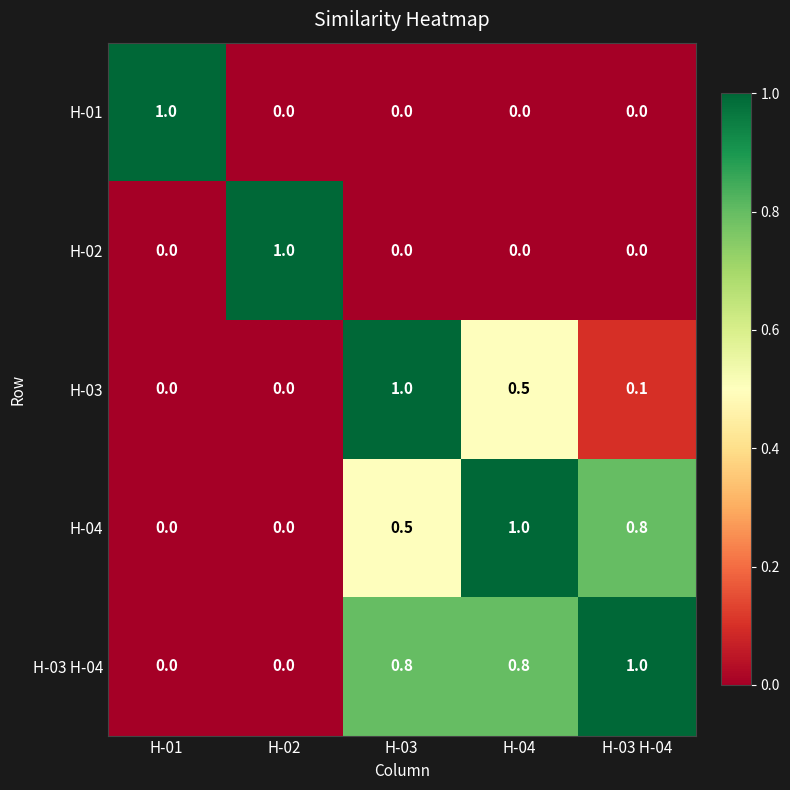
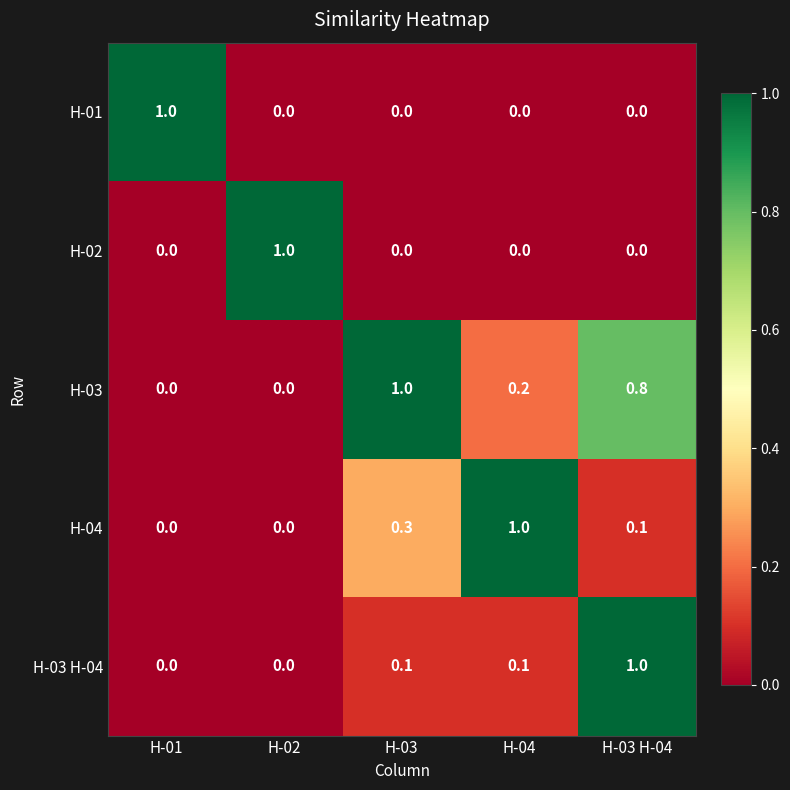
  {
    "H-01": {
      "H-01": 1.0,
      "H-02": 0.0,
      "H-03": 0.0,
      "H-04": 0.0,
      "H-03 H-04": 0.0
    },
    "H-02": {
      "H-01": 0.0,
      "H-02": 1.0,
      "H-03": 0.0,
      "H-04": 0.0,
      "H-03 H-04": 0.0
    },
    "H-03": {
      "H-01": 0.0,
      "H-02": 0.0,
      "H-03": 1.0,
-     "H-04": 0.5,
-     "H-03 H-04": 0.1
+     "H-04": 0.2,
+     "H-03 H-04": 0.8
    },
    "H-04": {
      "H-01": 0.0,
      "H-02": 0.0,
-     "H-03": 0.5,
+     "H-03": 0.3,
      "H-04": 1.0,
-     "H-03 H-04": 0.8
+     "H-03 H-04": 0.1
    },
    "H-03 H-04": {
      "H-01": 0.0,
      "H-02": 0.0,
-     "H-03": 0.8,
-     "H-04": 0.8,
+     "H-03": 0.1,
+     "H-04": 0.1,
      "H-03 H-04": 1.0
    }
  }
